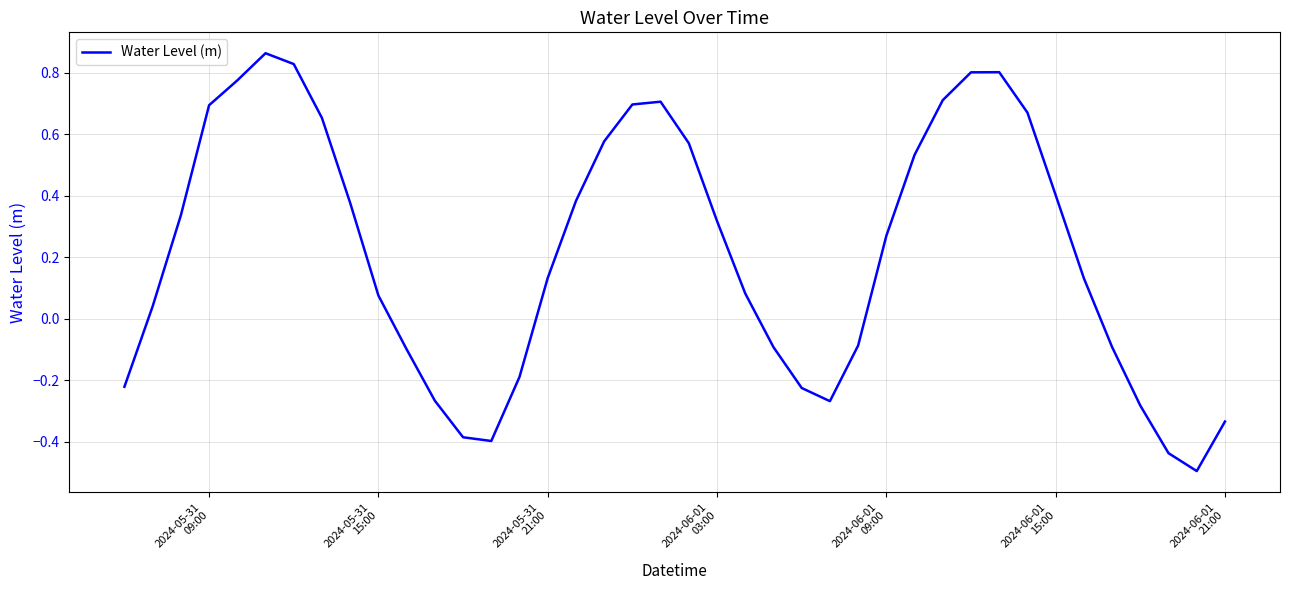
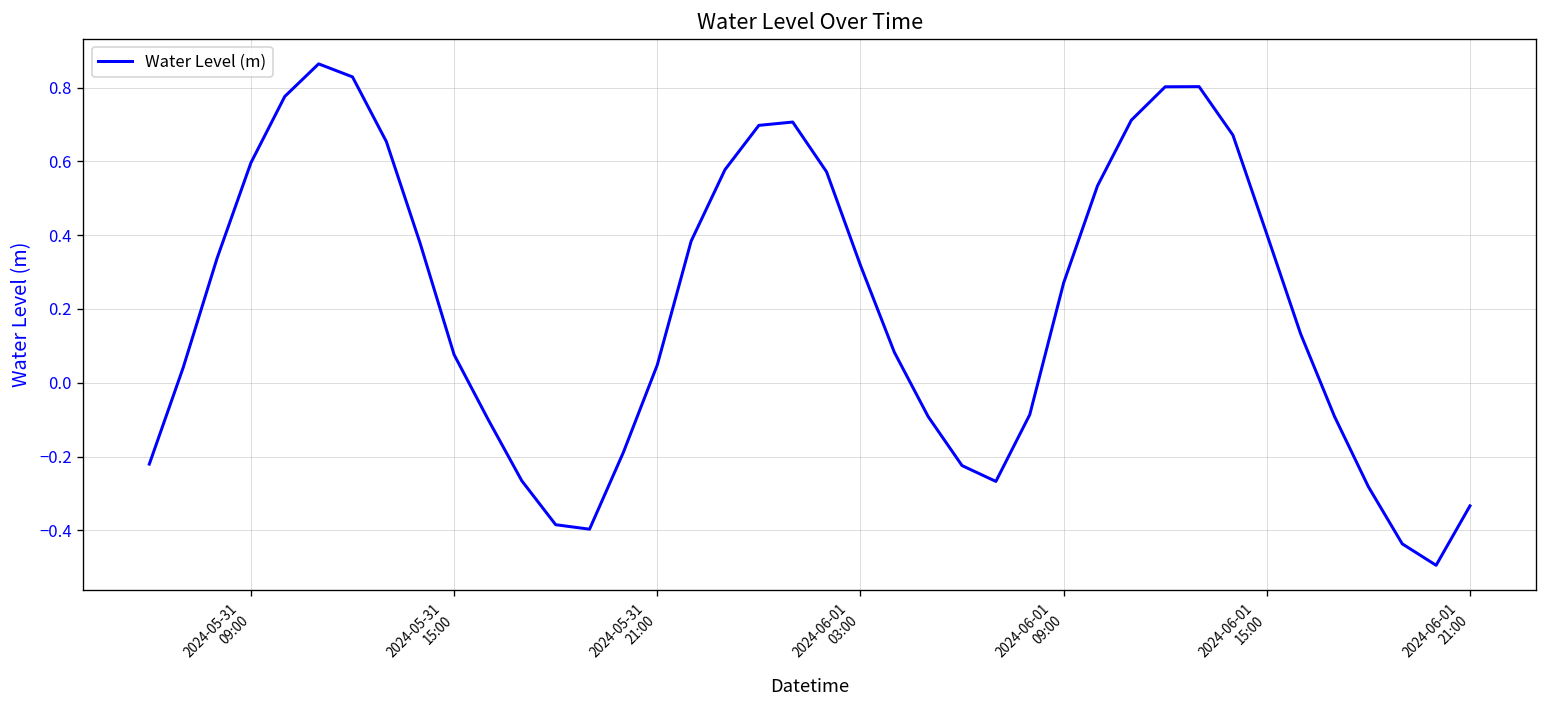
  {
-   "2024-05-31 09:00": 0.70,
+   "2024-05-31 09:00": 0.60,
    "2024-05-31 15:00": 0.08,
-   "2024-05-31 21:00": 0.13,
+   "2024-05-31 21:00": 0.05,
    "2024-06-01 03:00": 0.32,
    "2024-06-01 09:00": 0.27,
    "2024-06-01 15:00": 0.40,
    "2024-06-01 21:00": -0.33
  }
